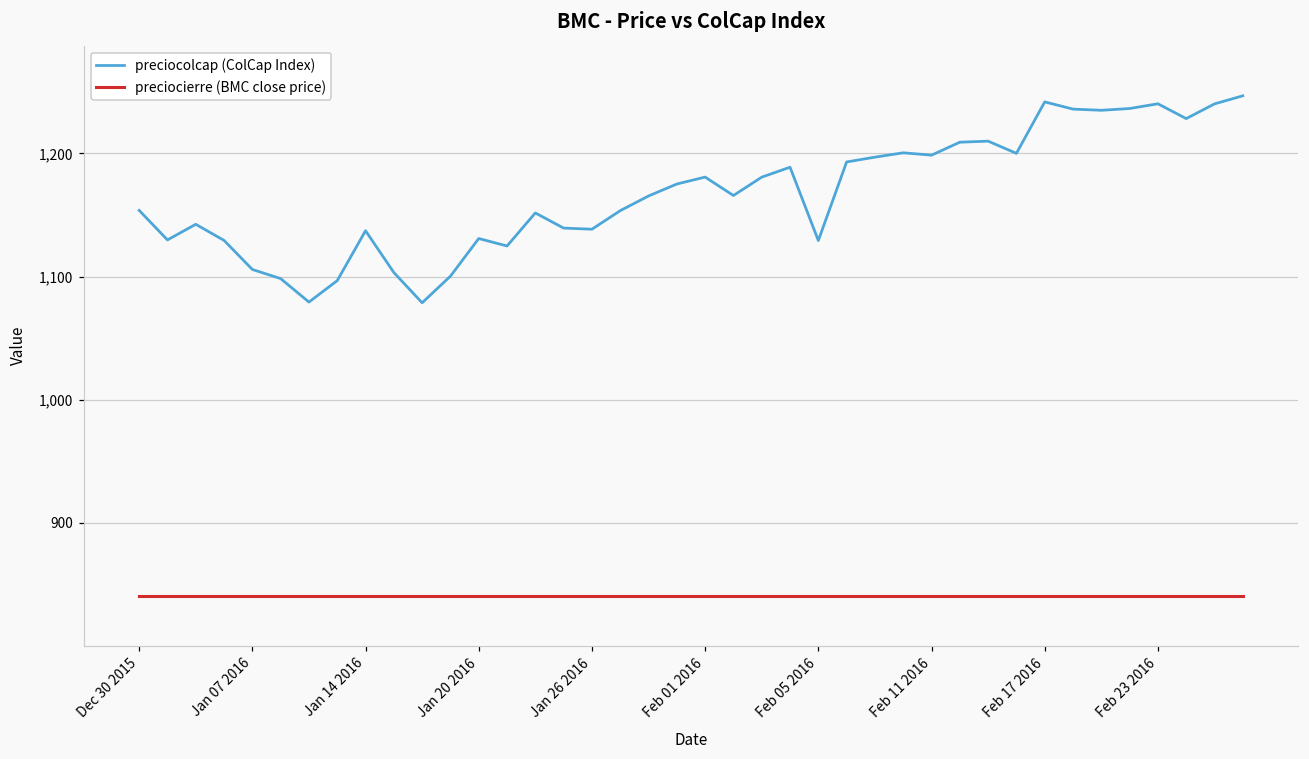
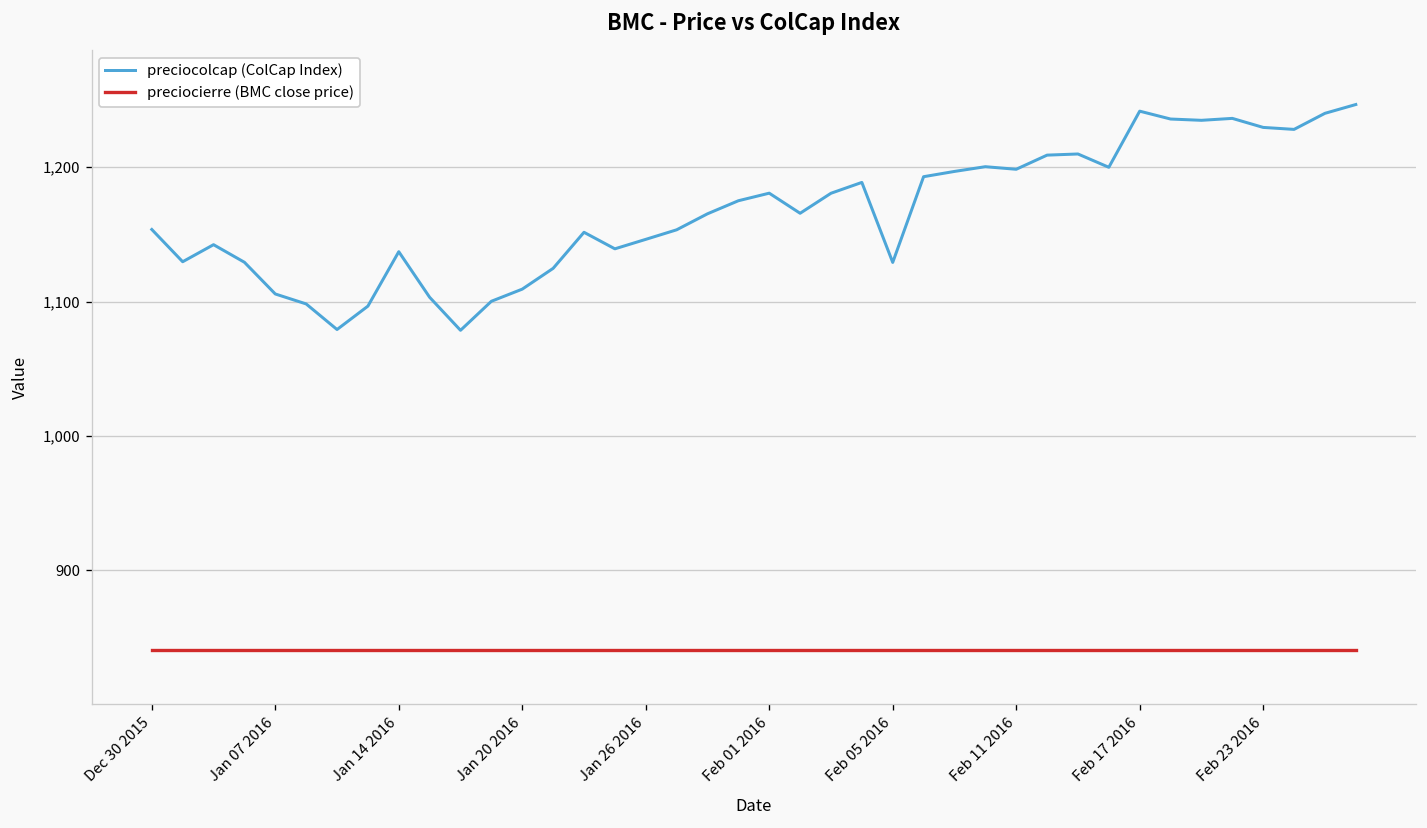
  {
    "preciocolcap (ColCap Index)": {
      "Dec 30 2015": "1,154",
      "Jan 07 2016": "1,106",
      "Jan 14 2016": "1,137",
-     "Jan 20 2016": "1,131",
-     "Jan 26 2016": "1,138",
+     "Jan 20 2016": "1,109",
+     "Jan 26 2016": "1,146",
      "Feb 01 2016": "1,181",
      "Feb 05 2016": "1,129",
      "Feb 11 2016": "1,199",
      "Feb 17 2016": "1,242",
-     "Feb 23 2016": "1,240"
+     "Feb 23 2016": "1,230"
    },
    "preciocierre (BMC close price)": {
      "Dec 30 2015": "841",
      "Jan 07 2016": "841",
      "Jan 14 2016": "841",
      "Jan 20 2016": "841",
      "Jan 26 2016": "841",
      "Feb 01 2016": "841",
      "Feb 05 2016": "841",
      "Feb 11 2016": "841",
      "Feb 17 2016": "841",
      "Feb 23 2016": "841"
    }
  }
